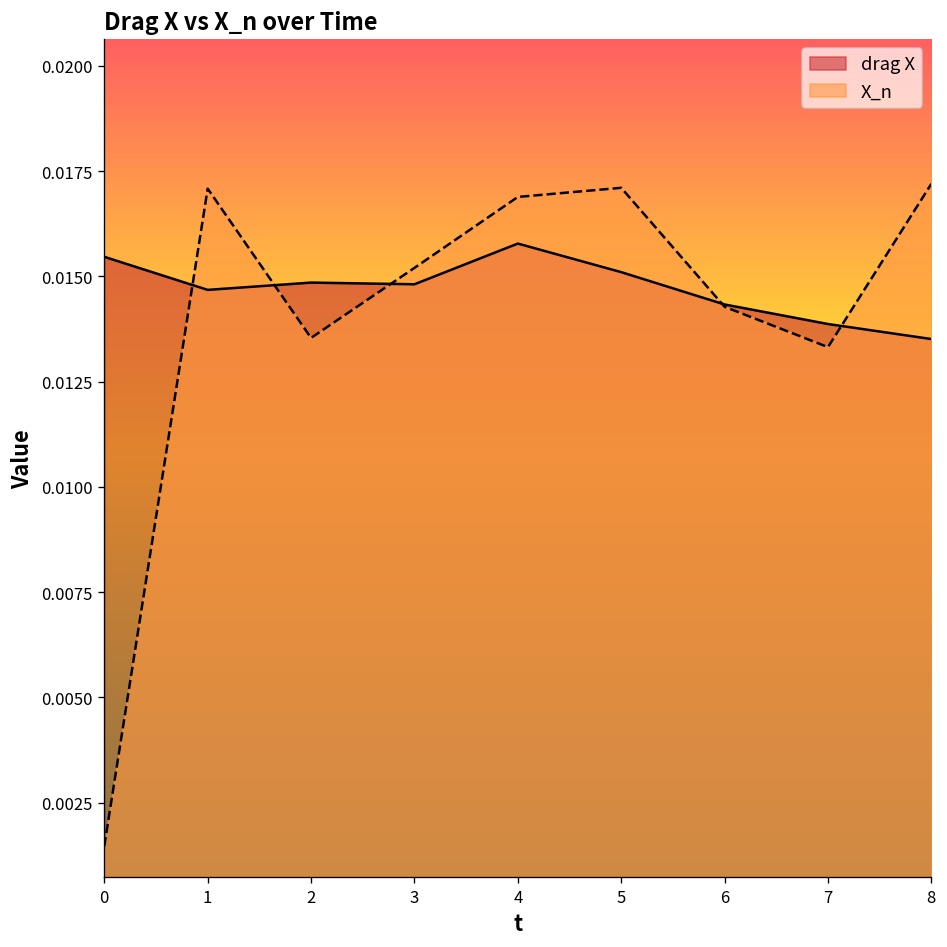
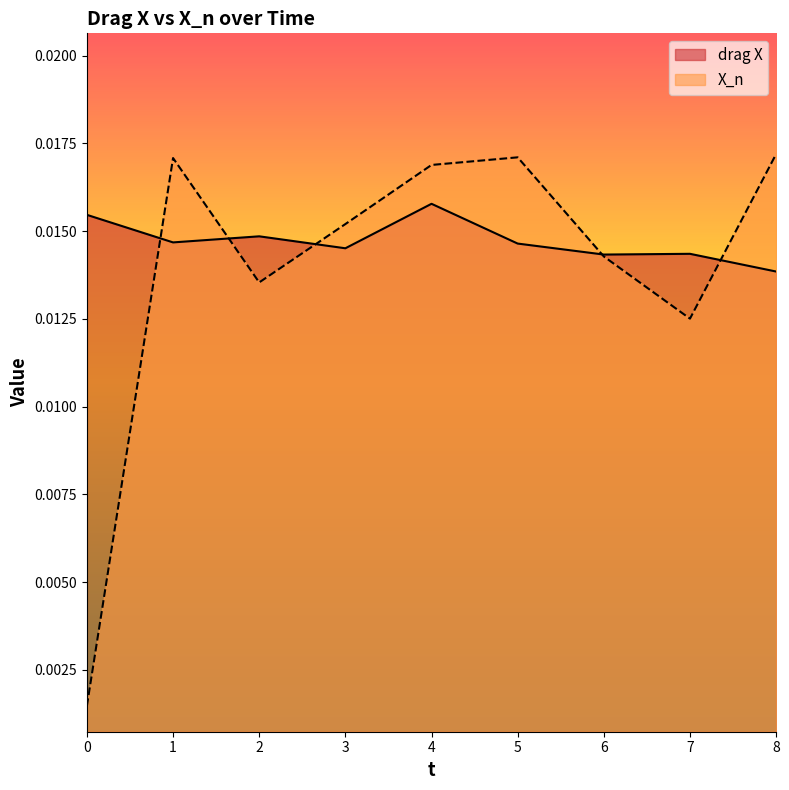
  {
    "drag X": {
      "0": 0.0155,
      "1": 0.0147,
      "2": 0.0149,
-     "3": 0.0148,
+     "3": 0.0145,
      "4": 0.0158,
-     "5": 0.0151,
-     "7": 0.0139,
-     "8": 0.0135
+     "5": 0.0146,
+     "7": 0.0144,
+     "8": 0.0138
    },
    "X_n": {
      "0": 0.0015,
      "1": 0.0171,
      "2": 0.0135,
      "3": 0.0152,
      "4": 0.0169,
      "5": 0.0171,
-     "7": 0.0133,
+     "7": 0.0125,
      "8": 0.0172
    }
  }
